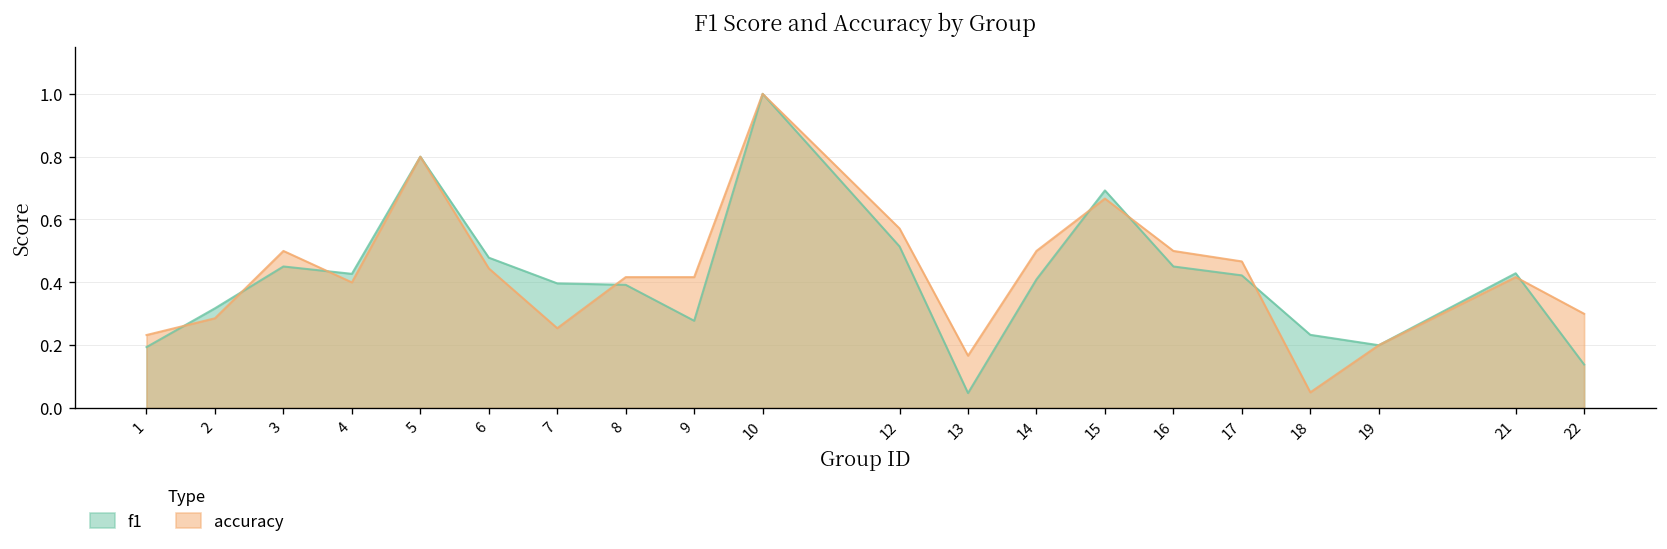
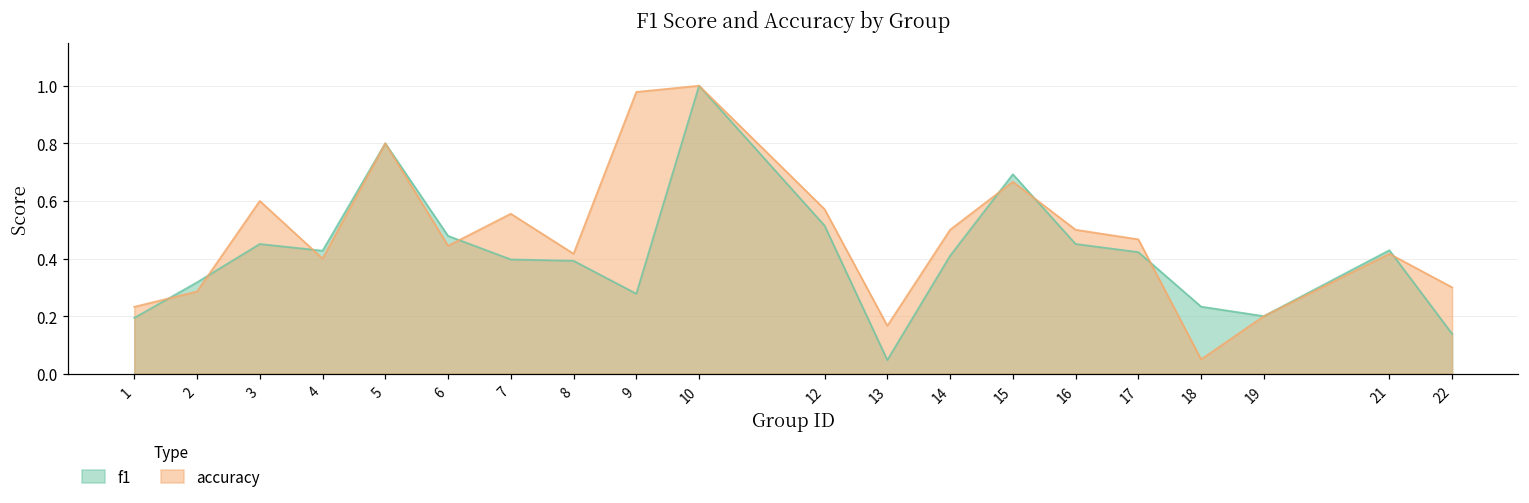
  {
    "f1": {
      "1": 0.19,
      "2": 0.32,
      "3": 0.45,
      "4": 0.43,
      "6": 0.48,
      "7": 0.40,
      "8": 0.39,
      "9": 0.28,
      "12": 0.51,
      "13": 0.05,
      "14": 0.41,
      "15": 0.69,
      "16": 0.45,
      "17": 0.42,
      "18": 0.23,
      "21": 0.43,
      "22": 0.14
    },
    "accuracy": {
      "1": 0.23,
      "2": 0.29,
-     "3": 0.5,
+     "3": 0.6,
      "4": 0.40,
      "6": 0.44,
-     "7": 0.25,
+     "7": 0.56,
      "8": 0.42,
-     "9": 0.42,
+     "9": 0.98,
      "12": 0.57,
      "13": 0.17,
      "14": 0.50,
      "15": 0.67,
      "16": 0.50,
      "17": 0.47,
      "18": 0.05,
      "21": 0.42,
      "22": 0.30
    }
  }
